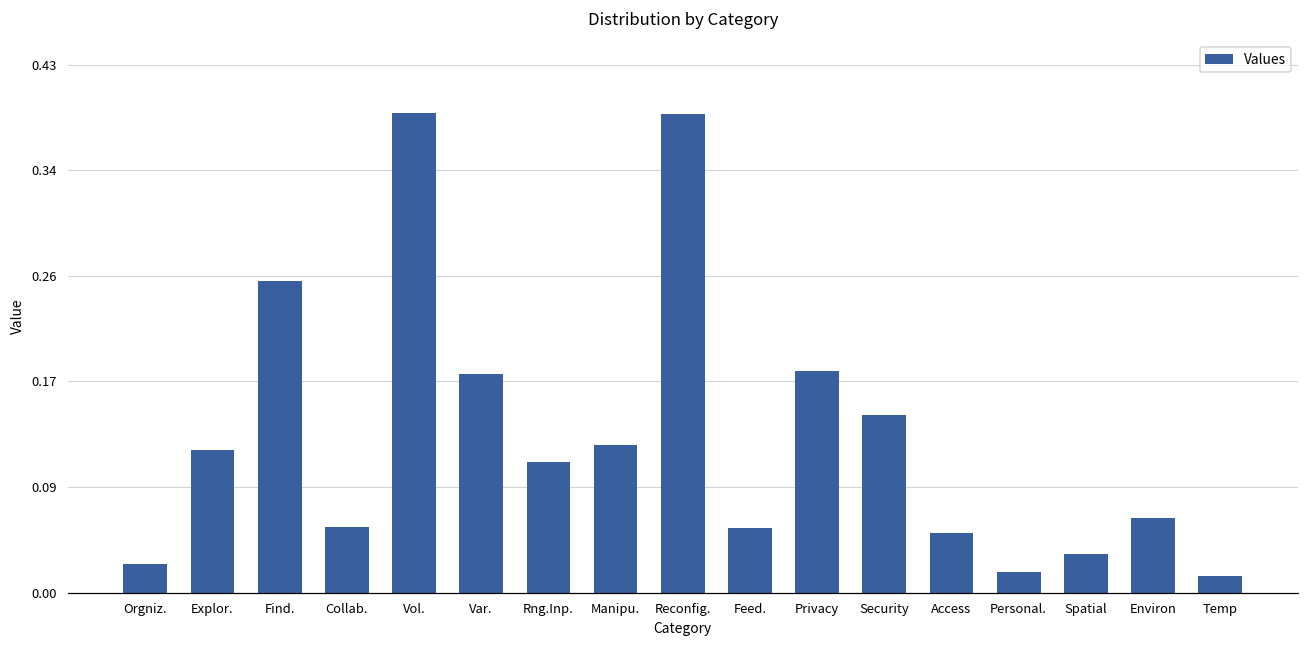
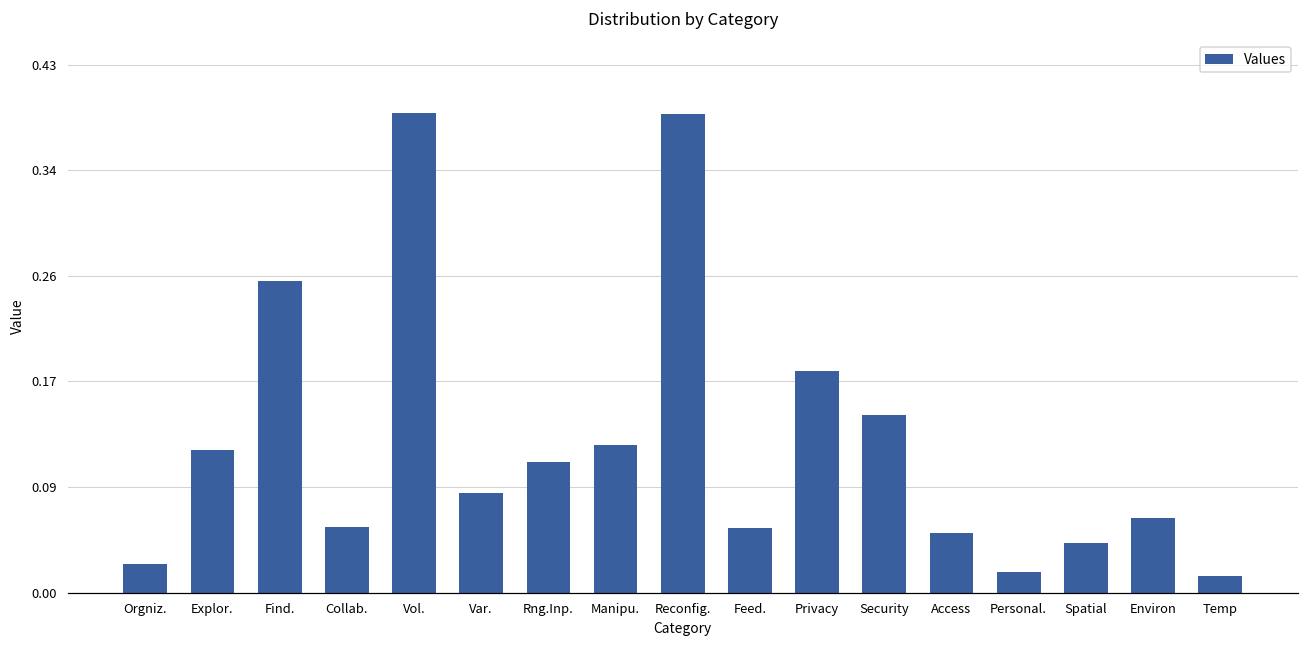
  {
    "Orgniz.": 0.023,
    "Explor.": 0.115,
    "Find.": 0.251,
    "Collab.": 0.053,
    "Vol.": 0.387,
-   "Var.": 0.176,
+   "Var.": 0.080,
    "Rng.Inp.": 0.105,
    "Manipu.": 0.119,
    "Reconfig.": 0.385,
    "Feed.": 0.052,
    "Privacy": 0.178,
    "Security": 0.143,
    "Access": 0.048,
    "Personal.": 0.017,
-   "Spatial": 0.031,
+   "Spatial": 0.040,
    "Environ": 0.060,
    "Temp": 0.014
  }
